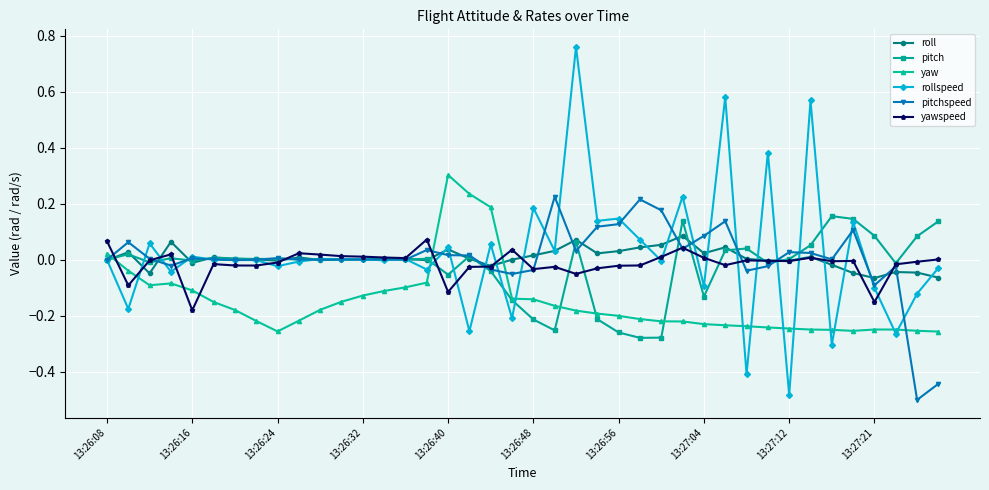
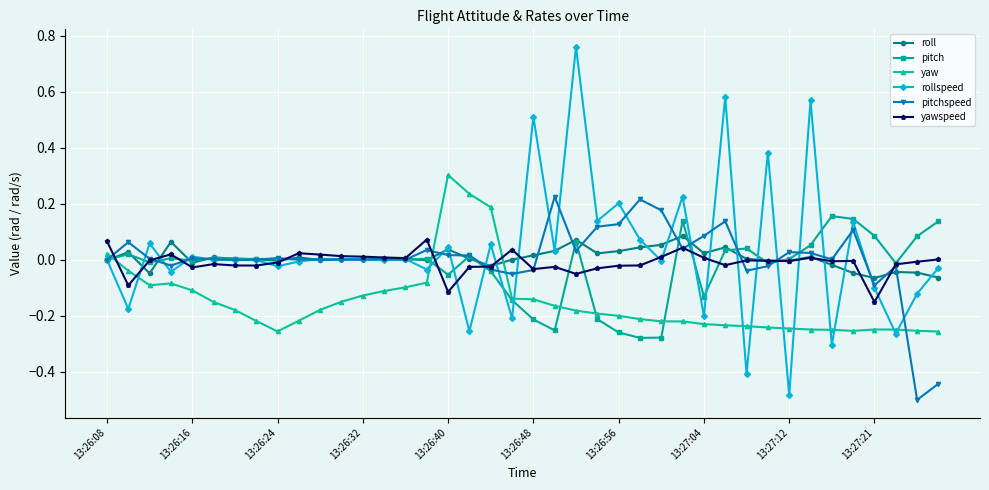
  {
    "rollspeed": {
      "13:26:24": -0.02,
-     "13:26:48": 0.19,
-     "13:26:56": 0.15,
-     "13:27:04": -0.09,
+     "13:26:48": 0.51,
+     "13:26:56": 0.20,
+     "13:27:04": -0.20,
      "13:27:12": -0.48,
      "13:27:21": -0.10
    },
    "yawspeed": {
      "13:26:08": 0.07,
-     "13:26:16": -0.18,
+     "13:26:16": -0.03,
      "13:26:40": -0.11,
      "13:26:56": -0.02,
      "13:27:04": 0.01,
      "13:27:21": -0.15
    }
  }
